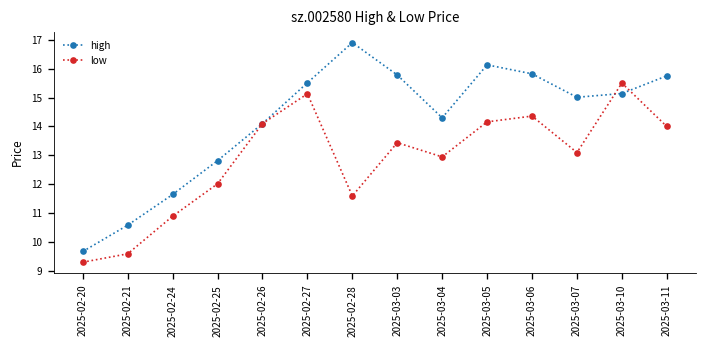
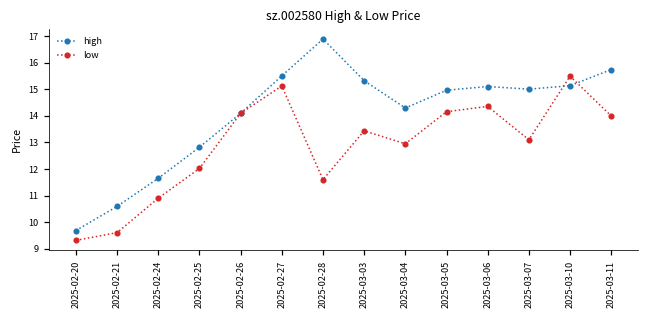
  {
    "high": {
      "2025-02-20": 9.7,
      "2025-02-21": 10.6,
      "2025-02-24": 11.7,
      "2025-02-25": 12.8,
      "2025-02-27": 15.5,
      "2025-02-28": 16.9,
-     "2025-03-03": 15.8,
+     "2025-03-03": 15.3,
      "2025-03-04": 14.3,
-     "2025-03-05": 16.1,
-     "2025-03-06": 15.8,
+     "2025-03-05": 15.0,
+     "2025-03-06": 15.1,
      "2025-03-07": 15.0,
      "2025-03-10": 15.1,
      "2025-03-11": 15.8
    },
    "low": {
      "2025-02-20": 9.3,
      "2025-02-21": 9.6,
      "2025-02-24": 10.9,
      "2025-02-25": 12.0,
      "2025-02-27": 15.1,
      "2025-02-28": 11.6,
      "2025-03-03": 13.4,
      "2025-03-04": 13.0,
      "2025-03-05": 14.2,
      "2025-03-06": 14.4,
      "2025-03-07": 13.1,
      "2025-03-10": 15.5,
      "2025-03-11": 14.0
    }
  }
